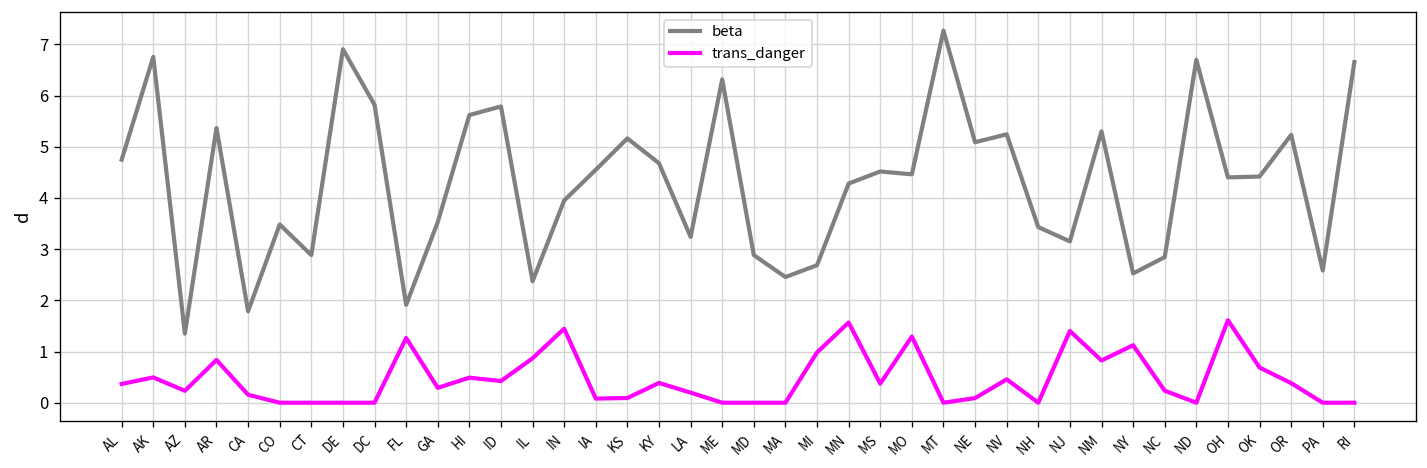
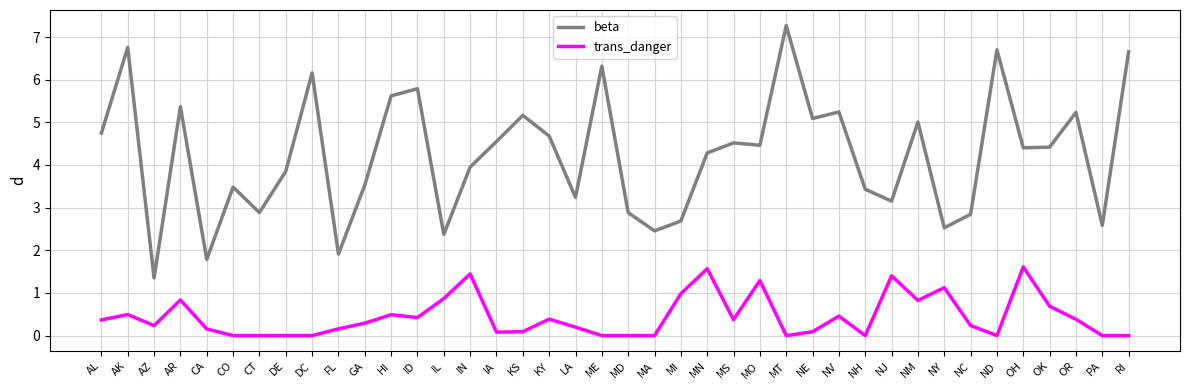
  {
    "beta": {
      "AL": 4.7,
      "AK": 6.8,
      "AZ": 1.4,
      "AR": 5.4,
      "CA": 1.8,
      "CO": 3.5,
      "CT": 2.9,
-     "DE": 6.9,
-     "DC": 5.8,
+     "DE": 3.9,
+     "DC": 6.2,
      "FL": 1.9,
      "GA": 3.5,
      "HI": 5.6,
      "ID": 5.8,
      "IL": 2.4,
      "IN": 4.0,
      "IA": 4.6,
      "KS": 5.2,
      "KY": 4.7,
      "LA": 3.2,
      "ME": 6.3,
      "MD": 2.9,
      "MA": 2.5,
      "MI": 2.7,
      "MN": 4.3,
      "MS": 4.5,
      "MO": 4.5,
      "MT": 7.3,
      "NE": 5.1,
      "NV": 5.2,
      "NH": 3.4,
      "NJ": 3.2,
-     "NM": 5.3,
+     "NM": 5.0,
      "NY": 2.5,
      "NC": 2.8,
      "ND": 6.7,
      "OH": 4.4,
      "OK": 4.4,
      "OR": 5.2,
      "PA": 2.6,
      "RI": 6.7
    },
    "trans_danger": {
      "AL": 0.4,
      "AK": 0.5,
      "AZ": 0.2,
      "AR": 0.8,
      "CA": 0.2,
      "CO": 0.0,
      "CT": 0.0,
      "DE": 0.0,
      "DC": 0.0,
-     "FL": 1.3,
+     "FL": 0.2,
      "GA": 0.3,
      "HI": 0.5,
      "ID": 0.4,
      "IL": 0.9,
      "IN": 1.4,
      "IA": 0.1,
      "KS": 0.1,
      "KY": 0.4,
      "LA": 0.2,
      "ME": 0.0,
      "MD": 0.0,
      "MA": 0.0,
      "MI": 1.0,
      "MN": 1.6,
      "MS": 0.4,
      "MO": 1.3,
      "MT": 0.0,
      "NE": 0.1,
      "NV": 0.5,
      "NH": 0.0,
      "NJ": 1.4,
      "NM": 0.8,
      "NY": 1.1,
      "NC": 0.2,
      "ND": 0.0,
      "OH": 1.6,
      "OK": 0.7,
      "OR": 0.4,
      "PA": 0.0,
      "RI": 0.0
    }
  }
